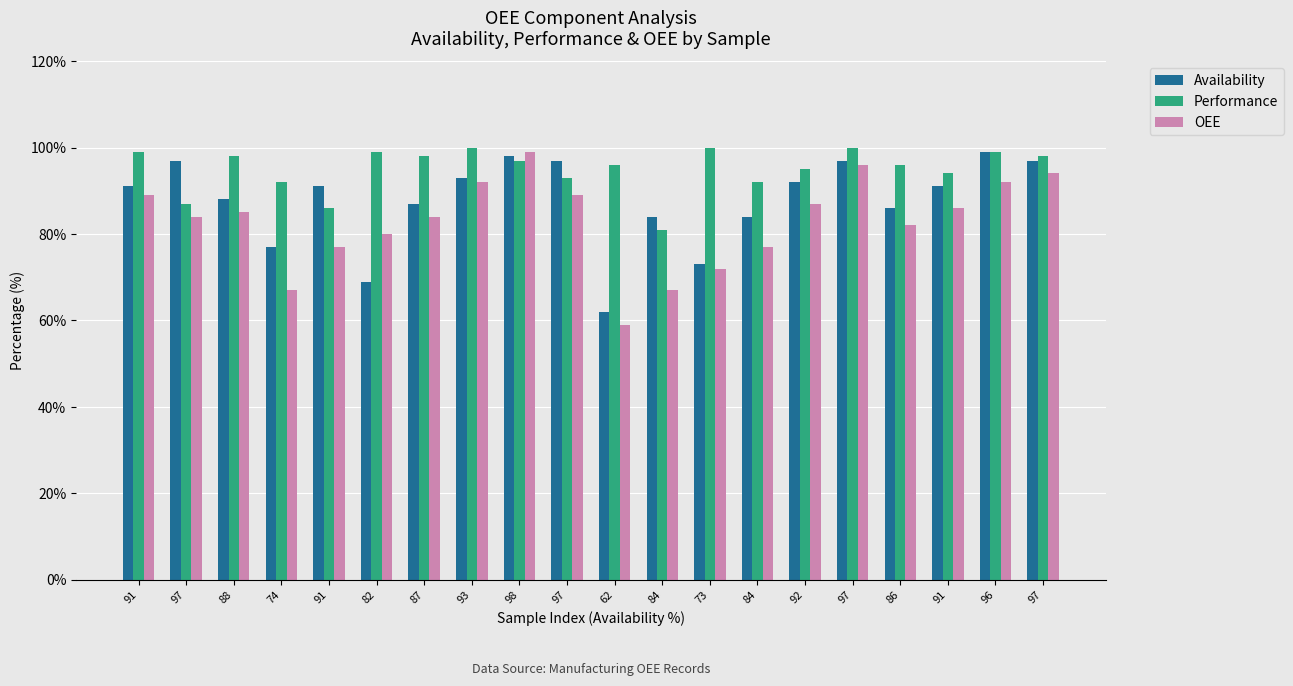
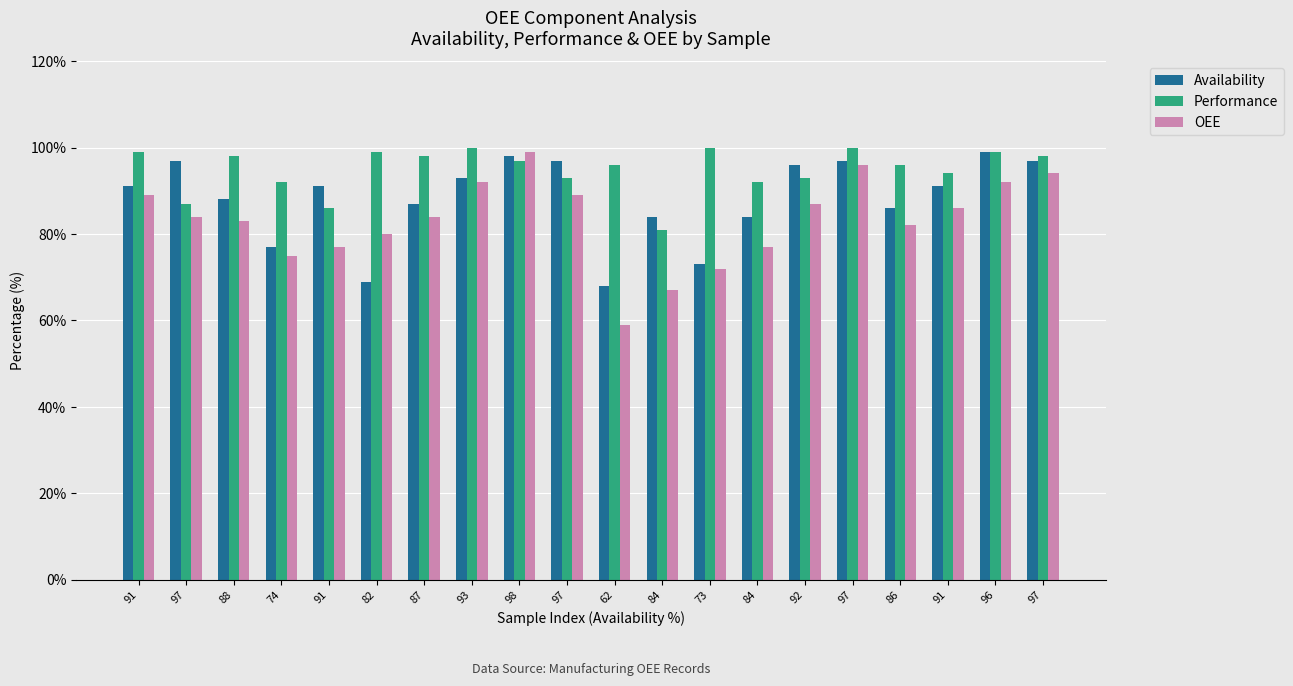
  {
    "Availability": {
      "88": "88%",
      "74": "77%",
      "82": "69%",
      "87": "87%",
      "93": "93%",
      "98": "98%",
-     "62": "62%",
+     "62": "68%",
      "73": "73%",
-     "92": "92%",
+     "92": "96%",
      "86": "86%",
      "96": "99%"
    },
    "Performance": {
      "88": "98%",
      "74": "92%",
      "82": "99%",
      "87": "98%",
      "93": "100%",
      "98": "97%",
      "62": "96%",
      "73": "100%",
-     "92": "95%",
+     "92": "93%",
      "86": "96%",
      "96": "99%"
    },
    "OEE": {
-     "88": "85%",
-     "74": "67%",
+     "88": "83%",
+     "74": "75%",
      "82": "80%",
      "87": "84%",
      "93": "92%",
      "98": "99%",
      "62": "59%",
      "73": "72%",
      "92": "87%",
      "86": "82%",
      "96": "92%"
    }
  }
